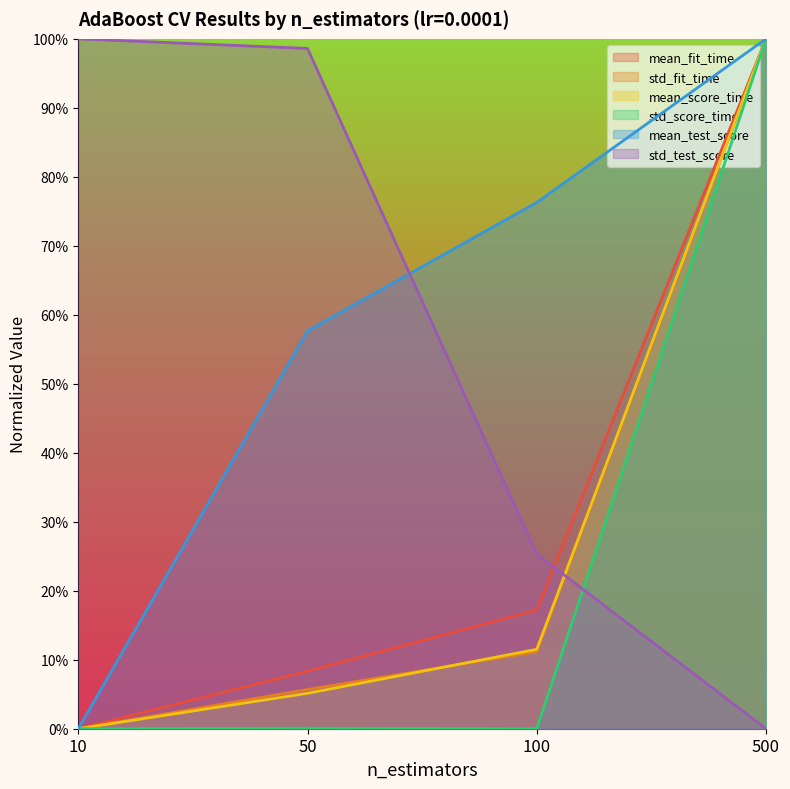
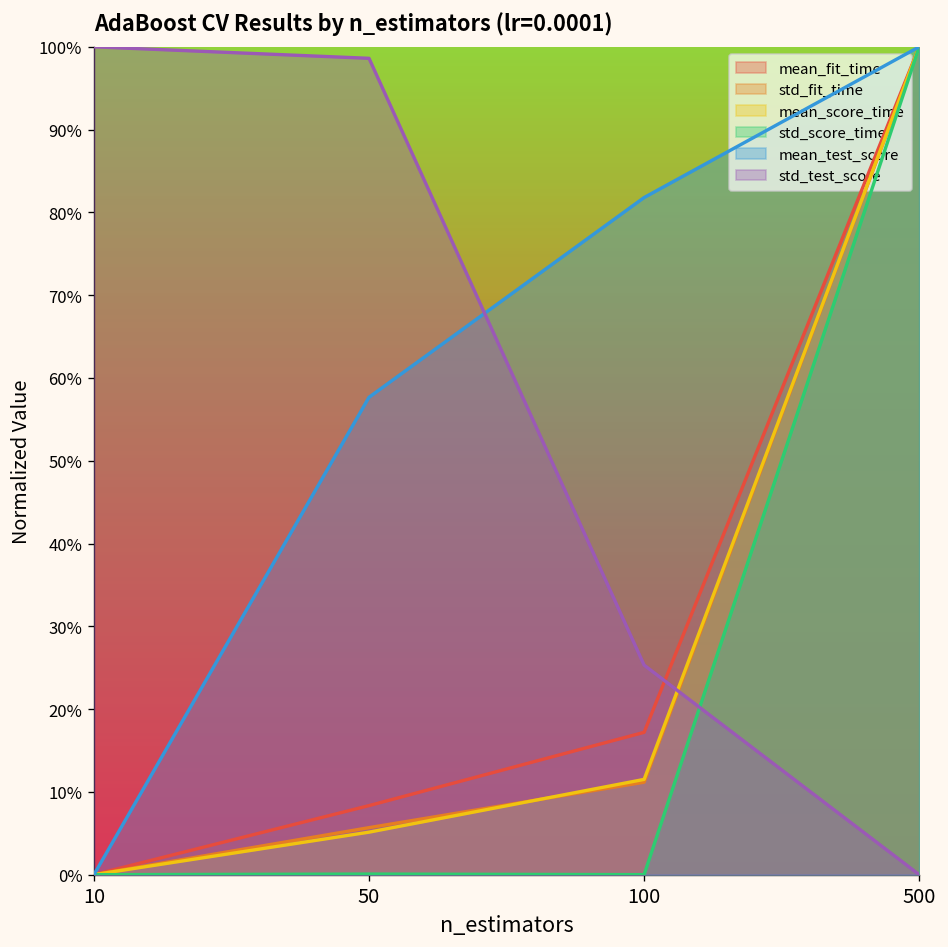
  {
    "std_score_time": {
      "50": "0%",
      "100": "0%"
    },
    "mean_test_score": {
      "50": "58%",
-     "100": "76%"
+     "100": "82%"
    },
    "std_test_score": {
      "10": "100%",
      "50": "99%",
      "100": "25%",
      "500": "0%"
    }
  }
